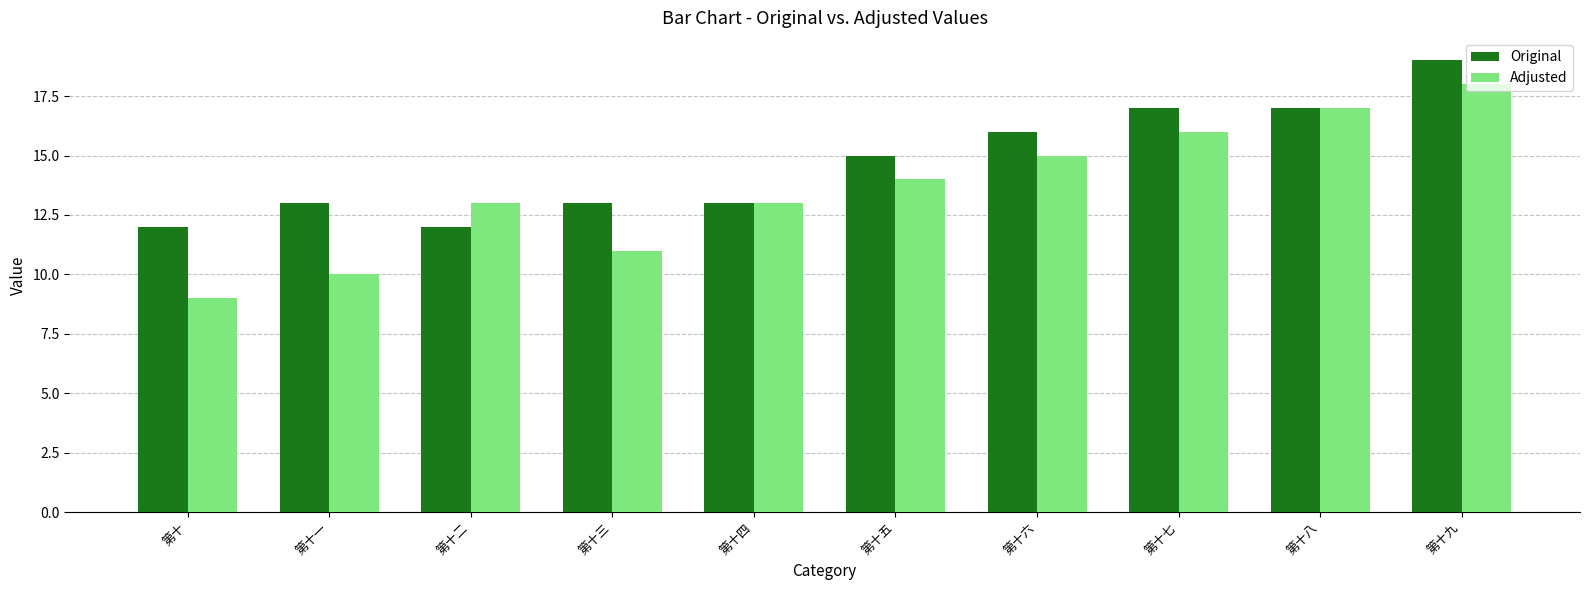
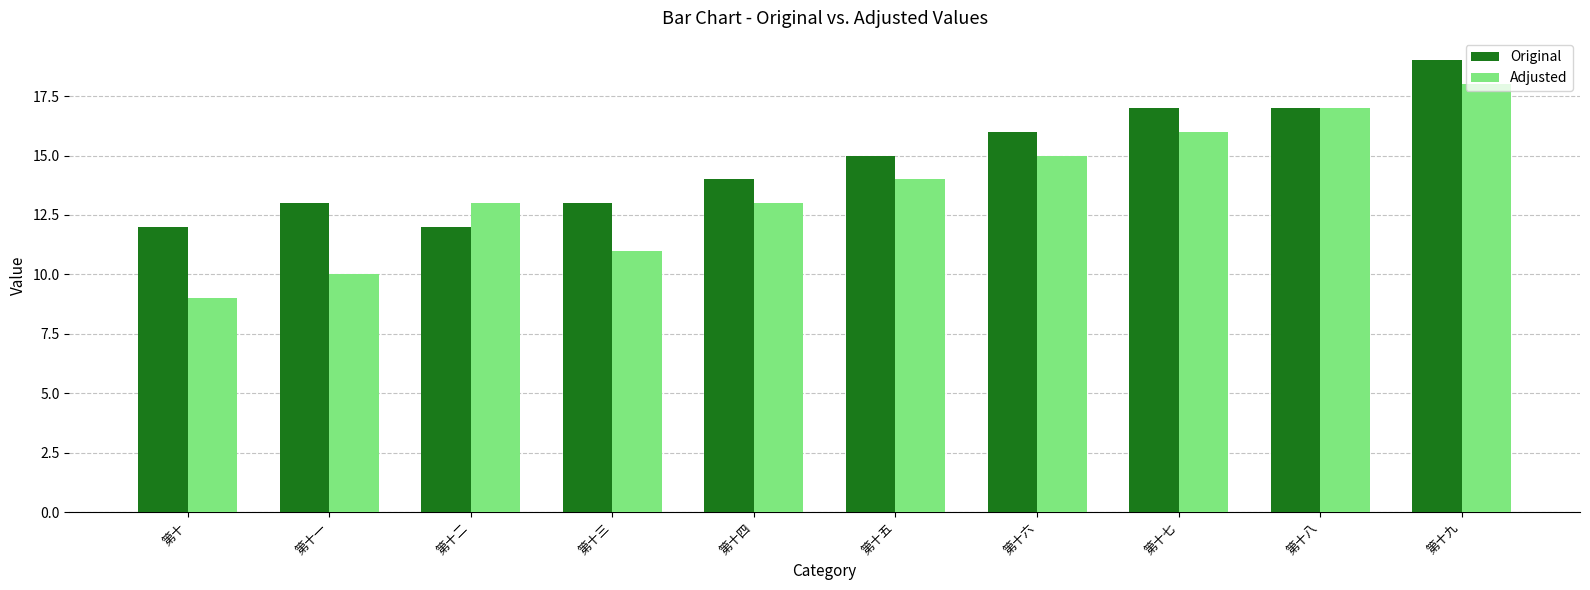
  {
    "Original": {
      "第十": 12,
      "第十一": 13,
      "第十二": 12,
      "第十三": 13,
-     "第十四": 13,
+     "第十四": 14,
      "第十五": 15,
      "第十六": 16,
      "第十七": 17,
      "第十八": 17,
      "第十九": 19
    },
    "Adjusted": {
      "第十": 9,
      "第十一": 10,
      "第十二": 13,
      "第十三": 11,
      "第十四": 13,
      "第十五": 14,
      "第十六": 15,
      "第十七": 16,
      "第十八": 17
    }
  }
